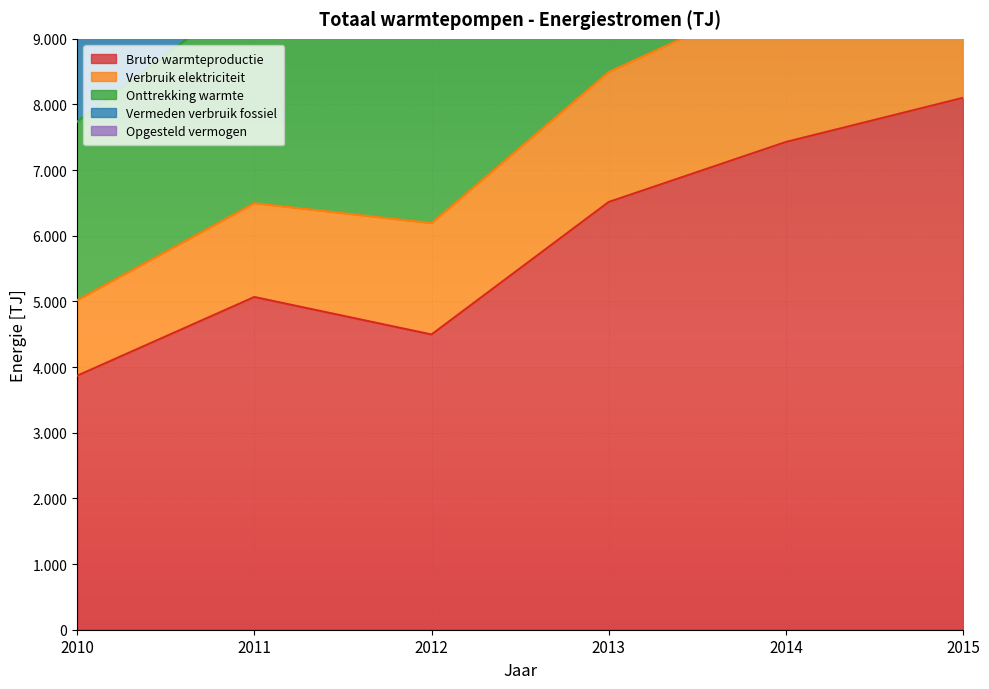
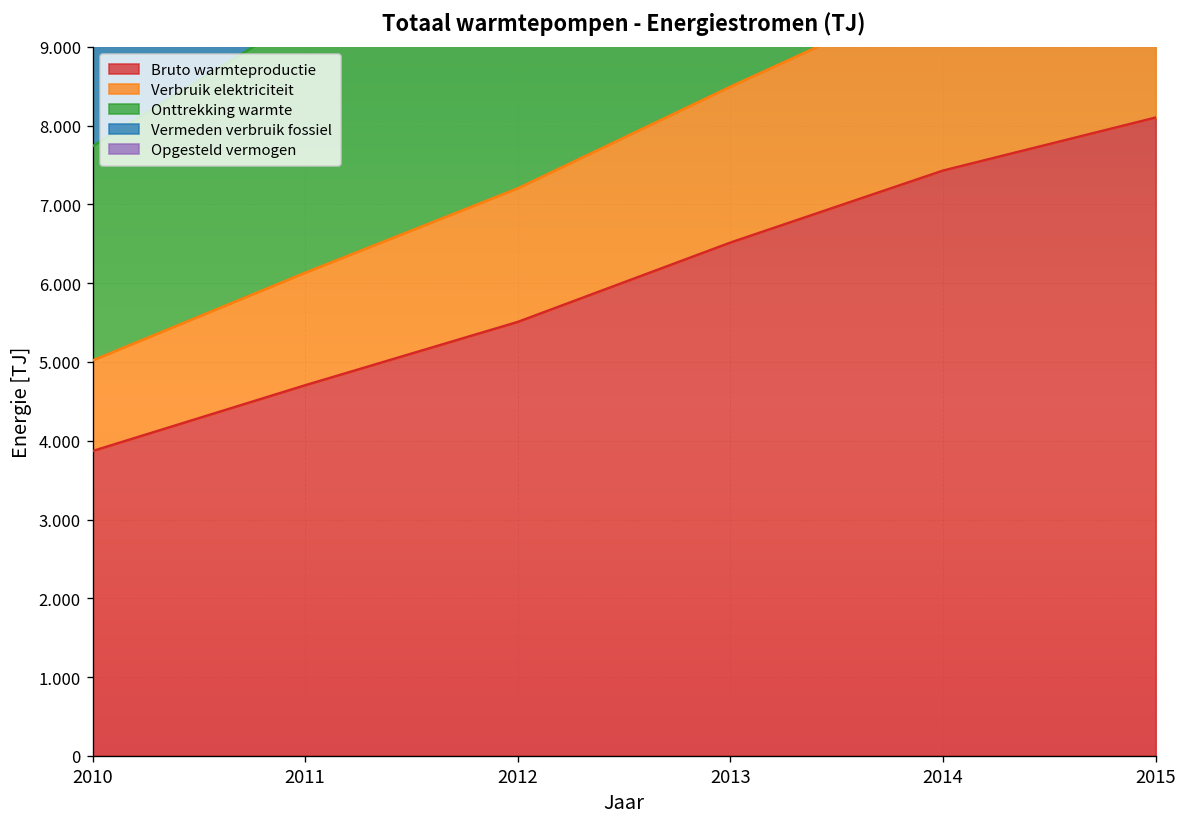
  {
    "Bruto warmteproductie": {
      "2010": 3.9,
-     "2011": 5.1,
-     "2012": 4.5,
+     "2011": 4.7,
+     "2012": 5.5,
      "2013": 6.5,
      "2014": 7.4,
      "2015": 8.1
    },
    "Verbruik elektriciteit": {
      "2010": 1.2,
      "2011": 1.4,
      "2012": 1.7,
      "2013": 2.0
    },
    "Onttrekking warmte": {
      "2010": 2.7
    }
  }
